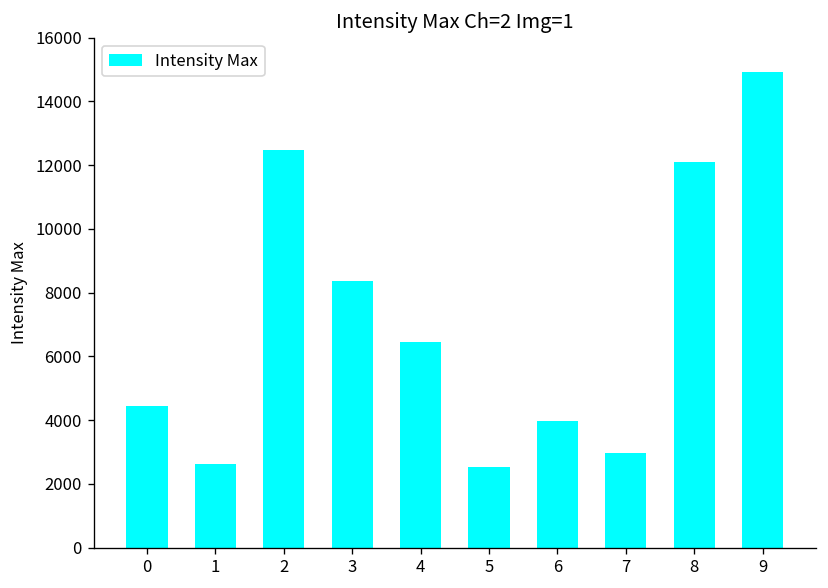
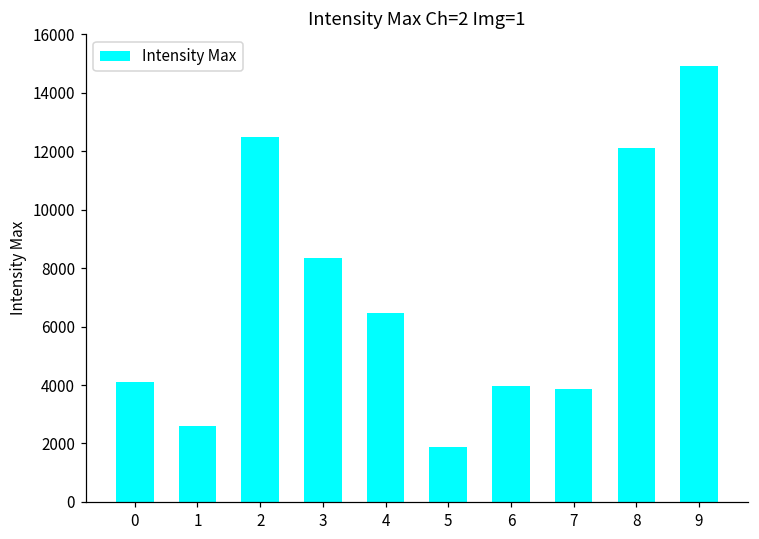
  {
-   "0": 4400,
+   "0": 4100,
    "1": 2600,
    "2": 12500,
    "3": 8400,
    "4": 6400,
-   "5": 2500,
+   "5": 1900,
    "6": 4000,
-   "7": 3000,
+   "7": 3800,
    "8": 12100,
    "9": 14900
  }
